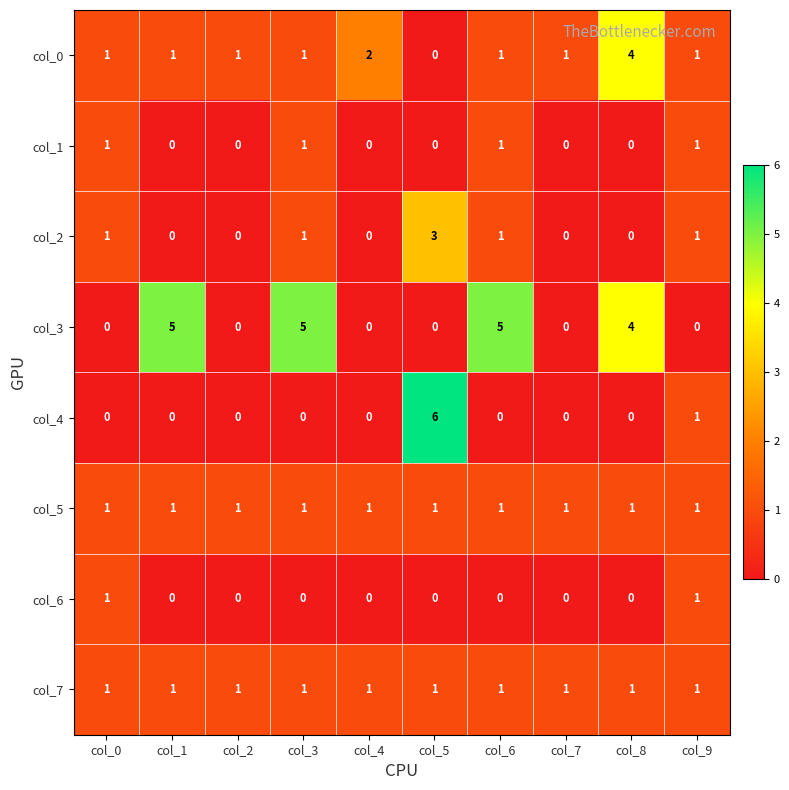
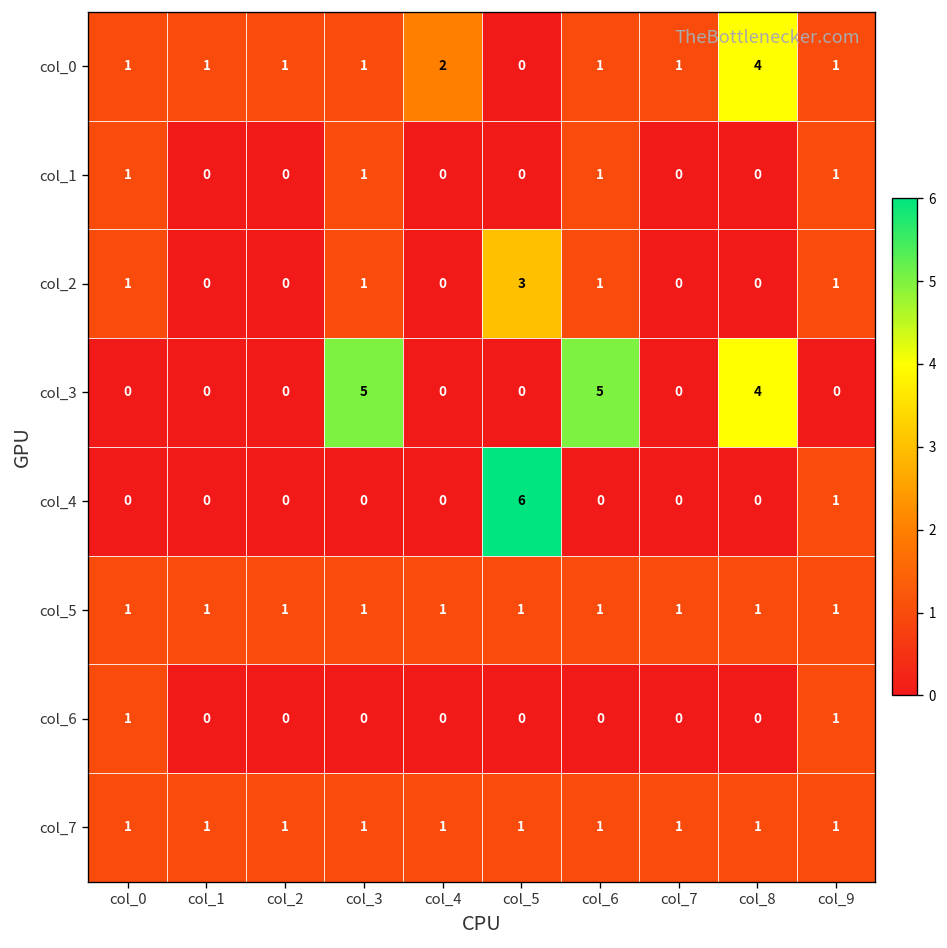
  {
    "col_0": {
      "col_0": 1,
      "col_1": 1,
      "col_2": 1,
      "col_3": 1,
      "col_4": 2,
      "col_5": 0,
      "col_6": 1,
      "col_7": 1,
      "col_9": 1
    },
    "col_1": {
      "col_0": 1,
      "col_1": 0,
      "col_2": 0,
      "col_3": 1,
      "col_4": 0,
      "col_5": 0,
      "col_6": 1,
      "col_7": 0,
      "col_8": 0,
      "col_9": 1
    },
    "col_2": {
      "col_0": 1,
      "col_1": 0,
      "col_2": 0,
      "col_3": 1,
      "col_4": 0,
      "col_5": 3,
      "col_6": 1,
      "col_7": 0,
      "col_8": 0,
      "col_9": 1
    },
    "col_3": {
      "col_0": 0,
-     "col_1": 5,
+     "col_1": 0,
      "col_2": 0,
      "col_3": 5,
      "col_4": 0,
      "col_5": 0,
      "col_6": 5,
      "col_7": 0,
      "col_8": 4,
      "col_9": 0
    },
    "col_4": {
      "col_0": 0,
      "col_1": 0,
      "col_2": 0,
      "col_3": 0,
      "col_4": 0,
      "col_5": 6,
      "col_6": 0,
      "col_7": 0,
      "col_8": 0,
      "col_9": 1
    },
    "col_5": {
      "col_0": 1,
      "col_1": 1,
      "col_2": 1,
      "col_3": 1,
      "col_4": 1,
      "col_5": 1,
      "col_6": 1,
      "col_7": 1,
      "col_8": 1,
      "col_9": 1
    },
    "col_6": {
      "col_0": 1,
      "col_1": 0,
      "col_2": 0,
      "col_3": 0,
      "col_4": 0,
      "col_5": 0,
      "col_6": 0,
      "col_7": 0,
      "col_8": 0,
      "col_9": 1
    },
    "col_7": {
      "col_0": 1,
      "col_1": 1,
      "col_2": 1,
      "col_3": 1,
      "col_4": 1,
      "col_5": 1,
      "col_6": 1,
      "col_7": 1,
      "col_8": 1,
      "col_9": 1
    }
  }
